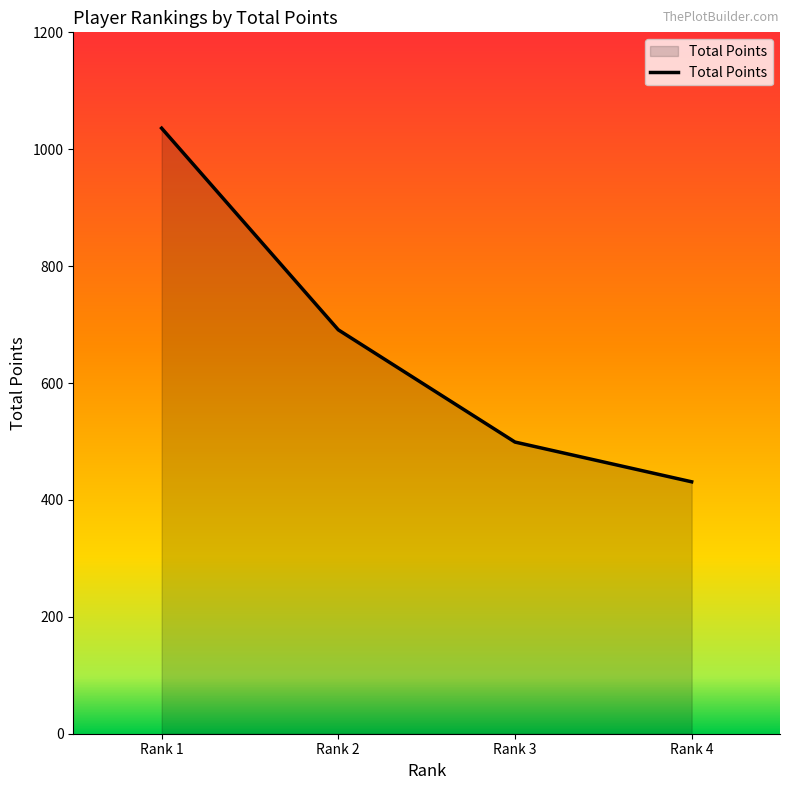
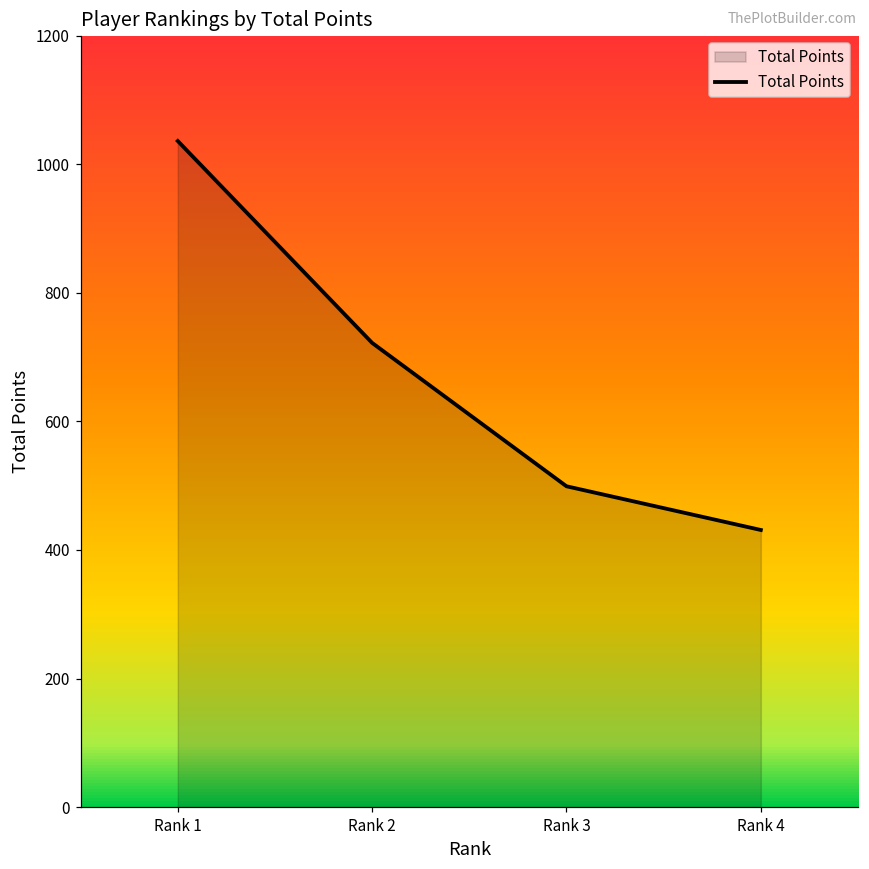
  {
    "Rank 1": 1040,
-   "Rank 2": 690,
+   "Rank 2": 720,
    "Rank 3": 500,
    "Rank 4": 430
  }
